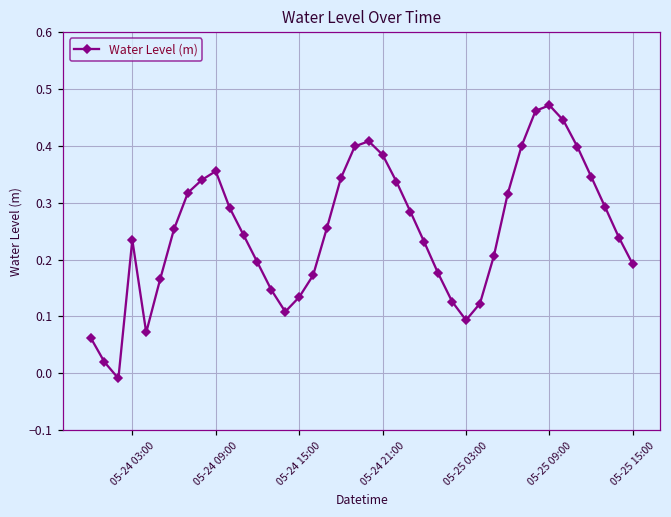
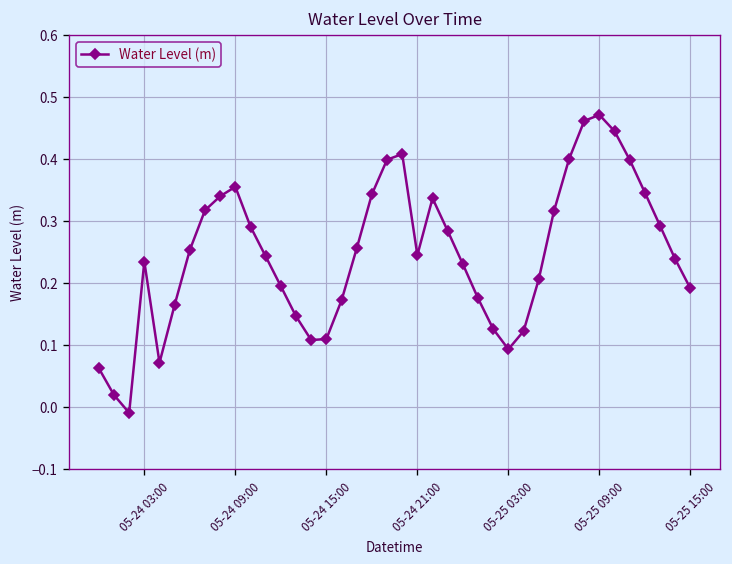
  {
    "05-24 03:00": 0.23,
    "05-24 09:00": 0.36,
-   "05-24 15:00": 0.13,
-   "05-24 21:00": 0.38,
+   "05-24 15:00": 0.11,
+   "05-24 21:00": 0.25,
    "05-25 03:00": 0.09,
    "05-25 09:00": 0.47,
    "05-25 15:00": 0.19
  }
